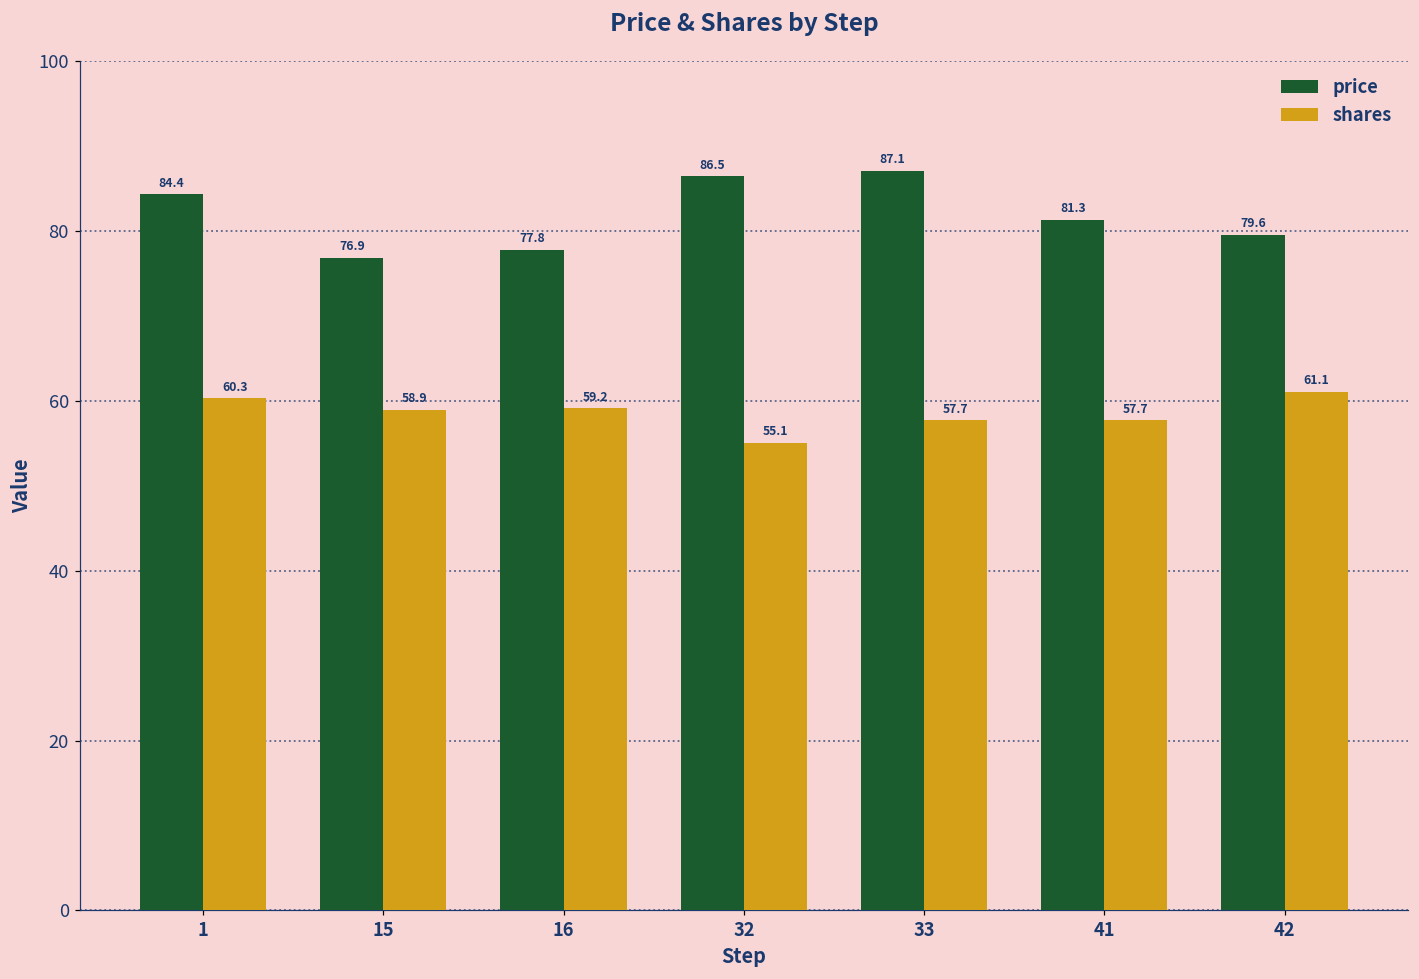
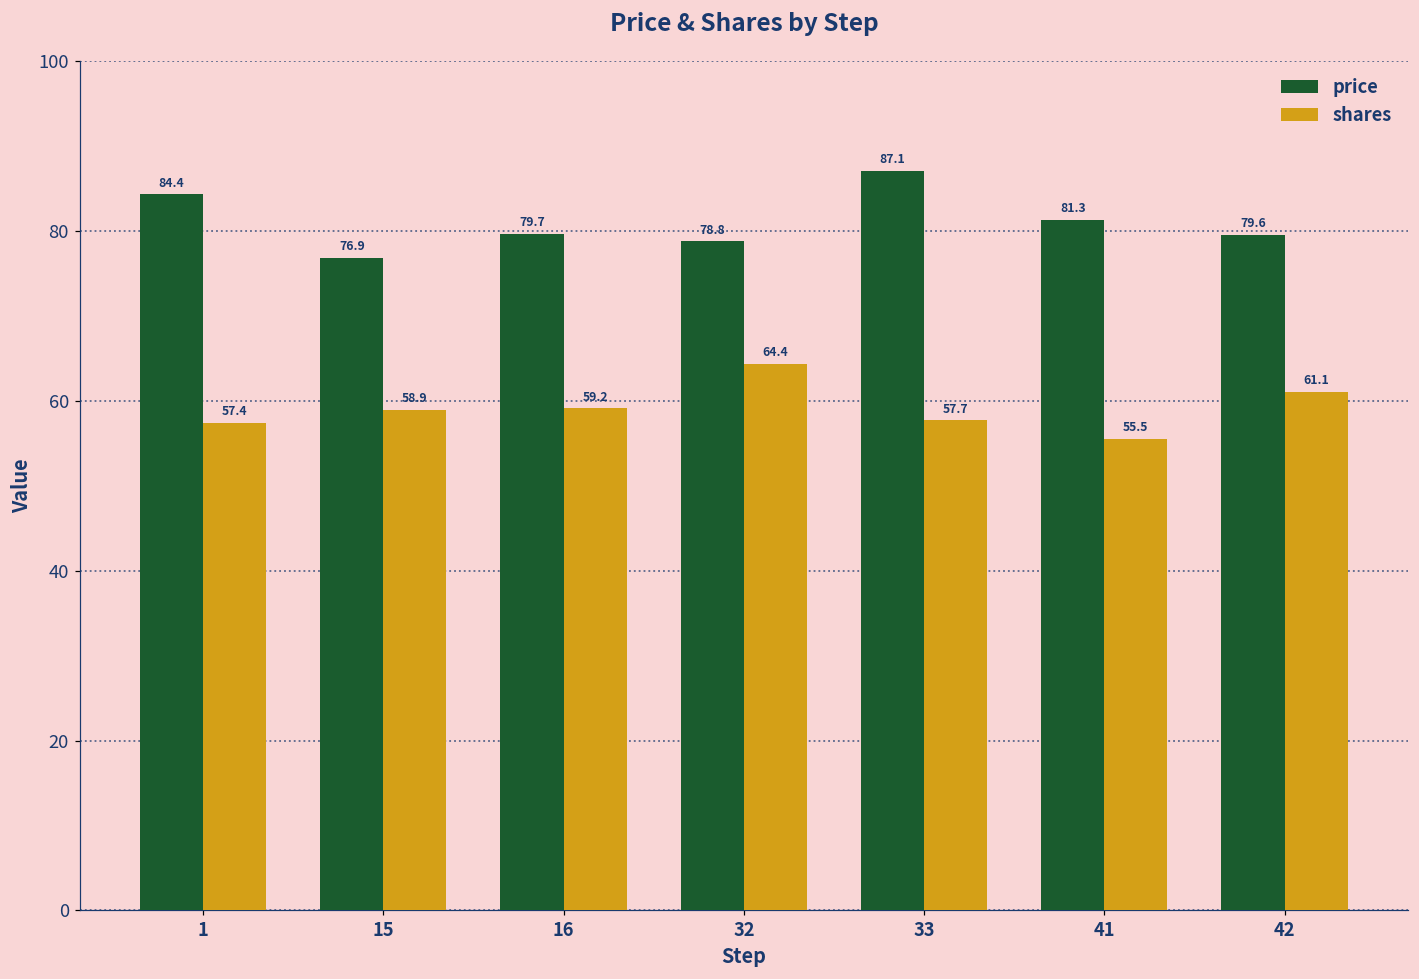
  {
    "price": {
      "1": 84.4,
      "15": 76.9,
-     "16": 77.8,
-     "32": 86.5,
+     "16": 79.7,
+     "32": 78.8,
      "33": 87.1,
      "41": 81.3,
      "42": 79.6
    },
    "shares": {
-     "1": 60.3,
+     "1": 57.4,
      "15": 58.9,
      "16": 59.2,
-     "32": 55.1,
+     "32": 64.4,
      "33": 57.7,
-     "41": 57.7,
+     "41": 55.5,
      "42": 61.1
    }
  }
